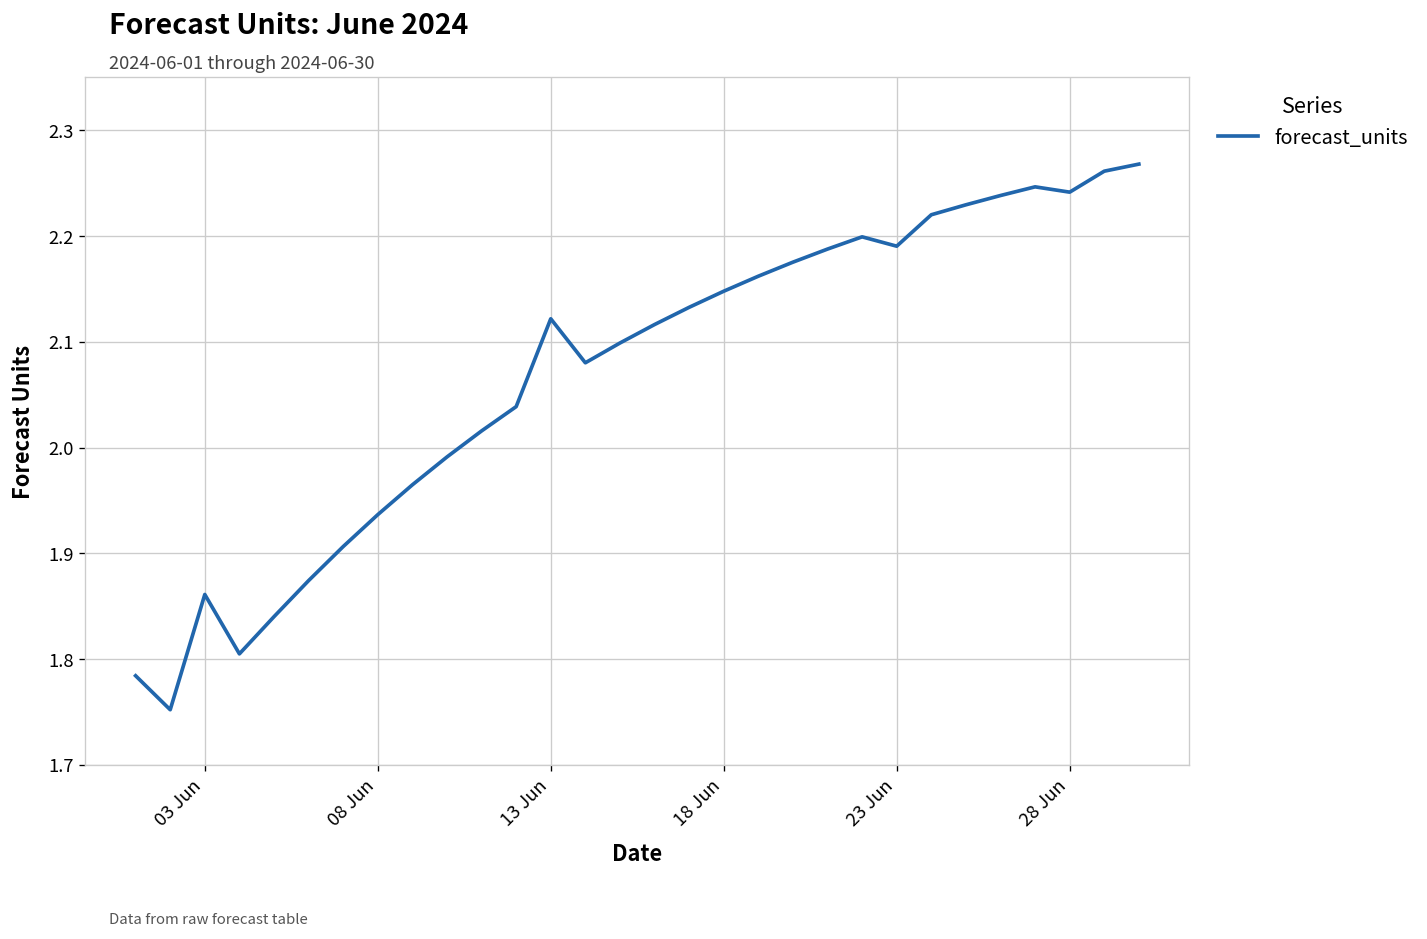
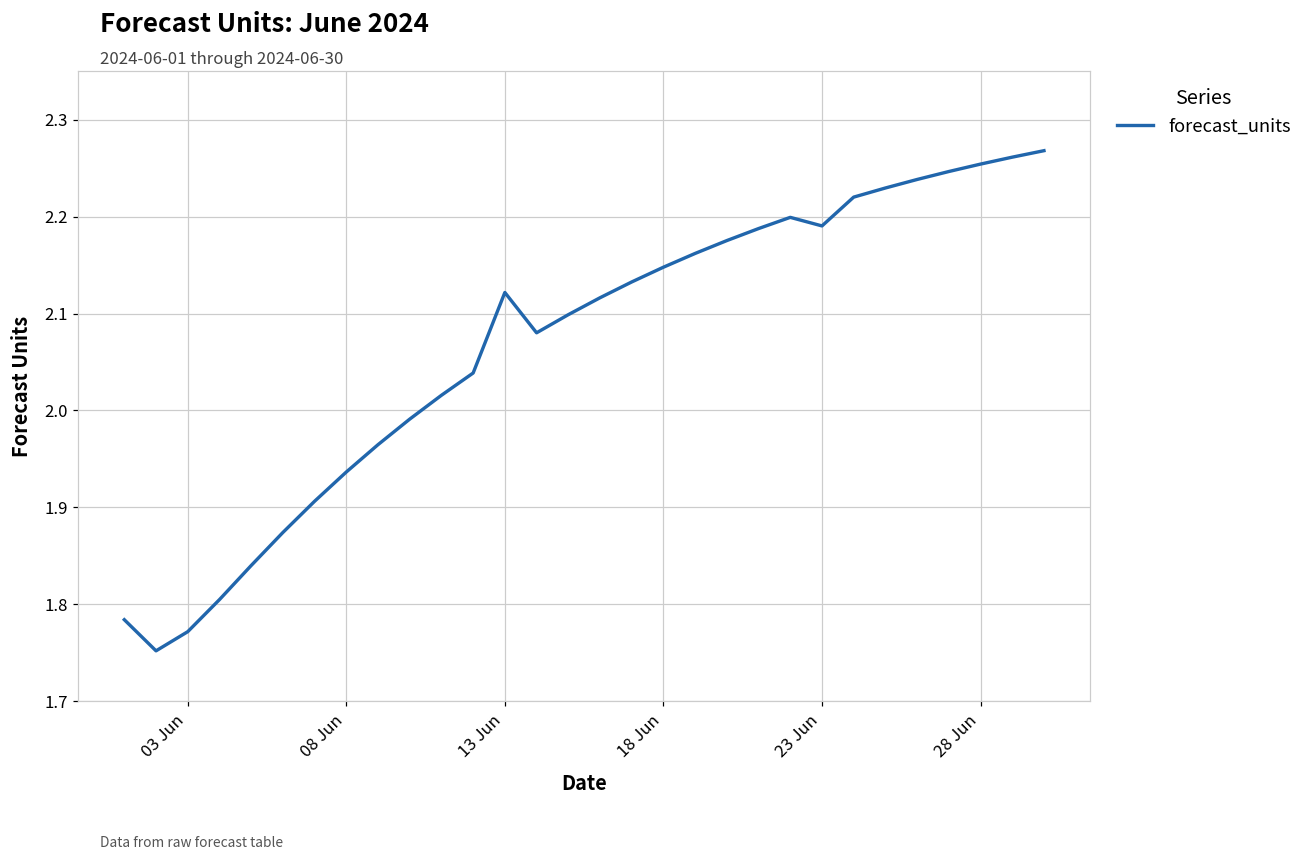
  {
-   "03 Jun": 1.86,
+   "03 Jun": 1.77,
    "08 Jun": 1.94,
    "13 Jun": 2.12,
    "18 Jun": 2.15,
    "23 Jun": 2.19,
-   "28 Jun": 2.24
+   "28 Jun": 2.25
  }
